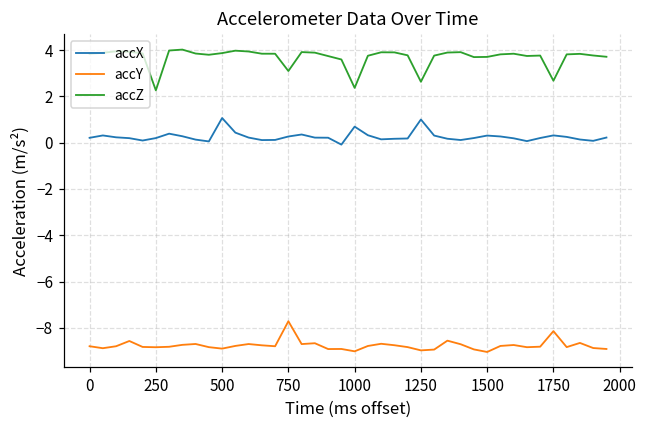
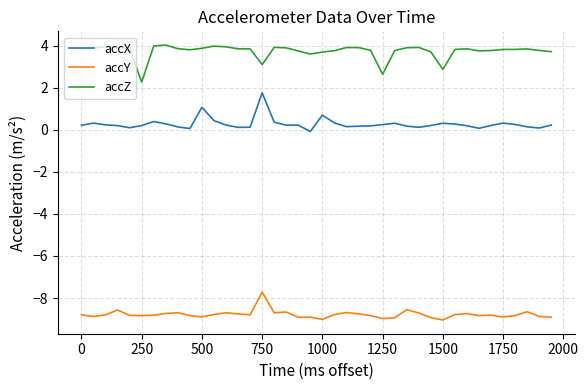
  {
    "accX": {
      "0": 0.2,
      "250": 0.2,
      "500": 1.1,
-     "750": 0.3,
+     "750": 1.8,
      "1000": 0.7,
-     "1250": 1.0,
+     "1250": 0.2,
      "1500": 0.3,
      "1750": 0.3
    },
    "accY": {
      "0": -8.8,
      "250": -8.8,
      "500": -8.9,
      "750": -7.7,
      "1000": -9.0,
      "1250": -9.0,
      "1500": -9.0,
-     "1750": -8.1
+     "1750": -8.9
    },
    "accZ": {
      "250": 2.3,
      "500": 3.9,
      "750": 3.1,
-     "1000": 2.4,
+     "1000": 3.7,
      "1250": 2.6,
-     "1500": 3.7,
-     "1750": 2.7
+     "1500": 2.9,
+     "1750": 3.8
    }
  }
